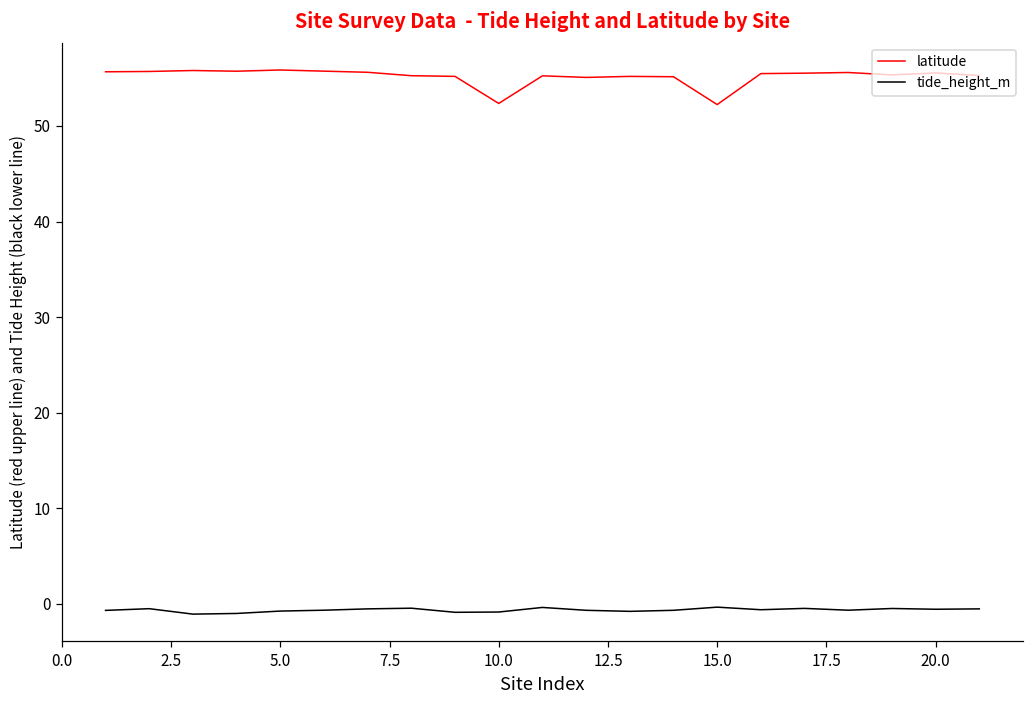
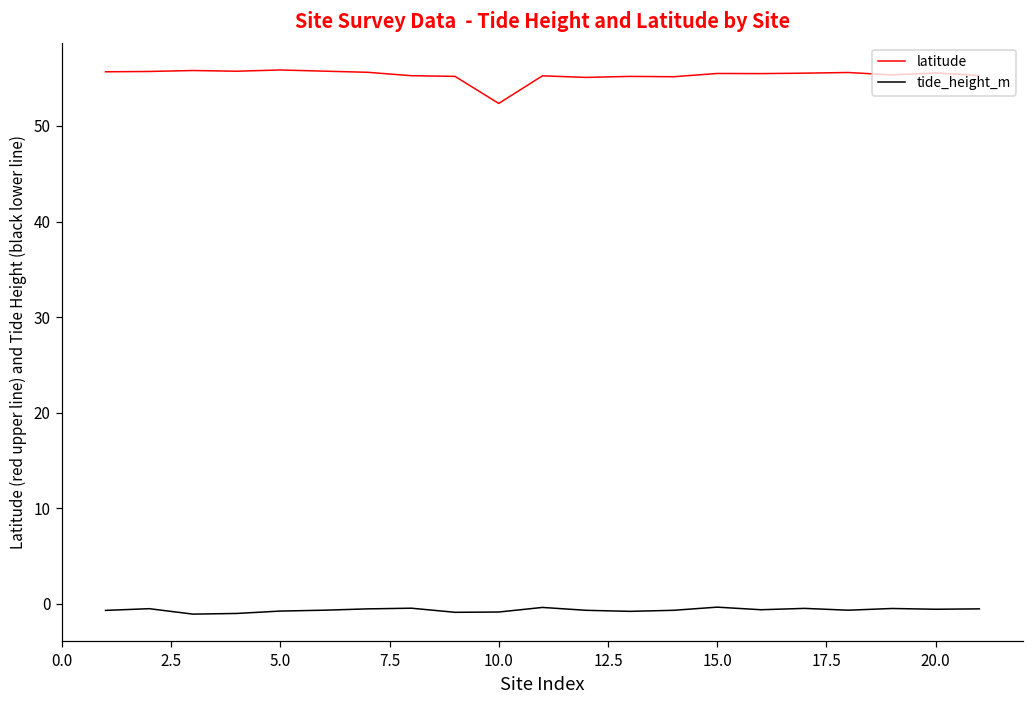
  {
    "latitude": {
      "5.0": 56,
      "10.0": 52,
-     "15.0": 52
+     "15.0": 55
    },
    "tide_height_m": {
      "5.0": -1,
      "10.0": -1,
      "15.0": 0,
      "20.0": -1
    }
  }
